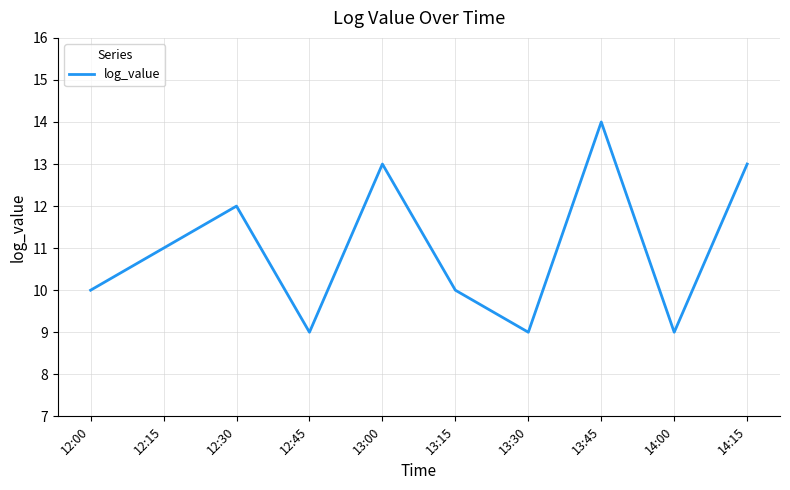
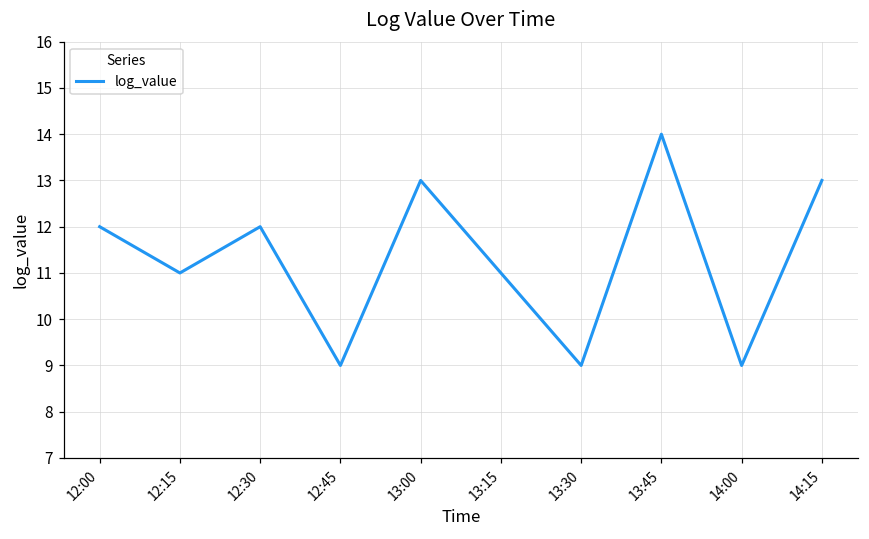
  {
-   "12:00": 10,
+   "12:00": 12,
    "12:15": 11,
    "12:30": 12,
    "12:45": 9,
    "13:00": 13,
-   "13:15": 10,
+   "13:15": 11,
    "13:30": 9,
    "13:45": 14,
    "14:00": 9,
    "14:15": 13
  }
